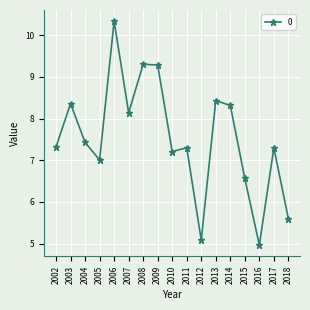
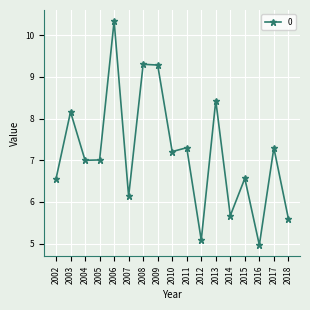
  {
-   "2002": 7.3,
-   "2003": 8.4,
-   "2004": 7.4,
+   "2002": 6.6,
+   "2003": 8.2,
+   "2004": 7.0,
    "2005": 7.0,
    "2006": 10.3,
-   "2007": 8.1,
+   "2007": 6.1,
    "2008": 9.3,
    "2009": 9.3,
    "2010": 7.2,
    "2011": 7.3,
    "2012": 5.1,
    "2013": 8.4,
-   "2014": 8.3,
+   "2014": 5.7,
    "2015": 6.6,
    "2016": 5.0,
    "2017": 7.3,
    "2018": 5.6
  }
